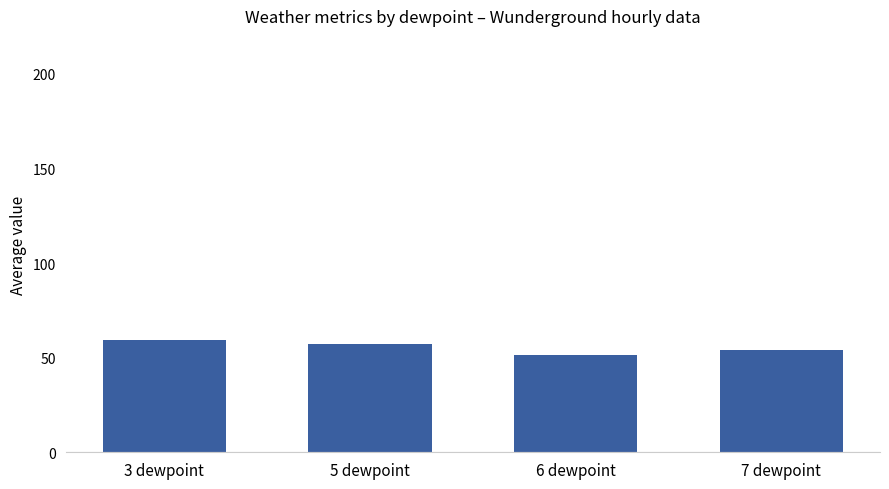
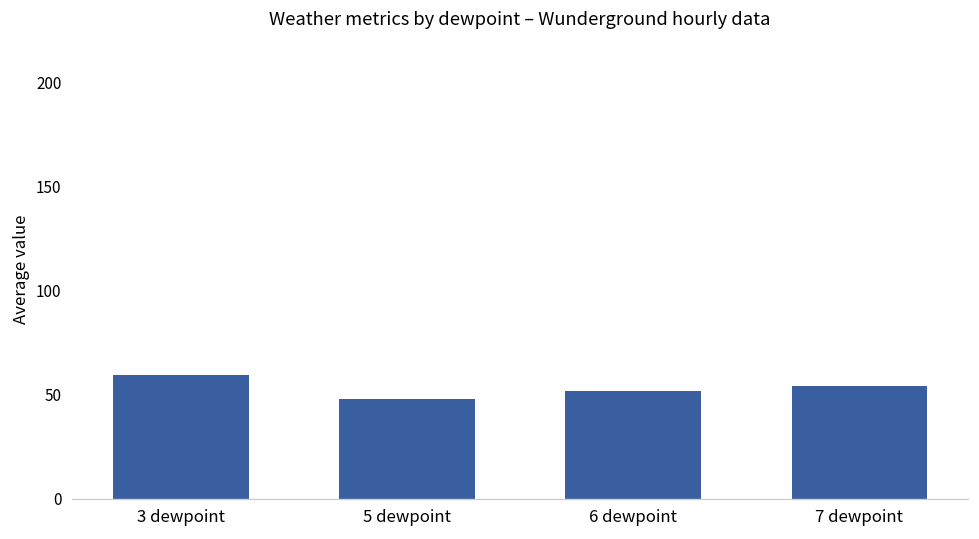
  {
    "3 dewpoint": 59,
-   "5 dewpoint": 57,
+   "5 dewpoint": 48,
    "6 dewpoint": 52,
    "7 dewpoint": 54
  }
